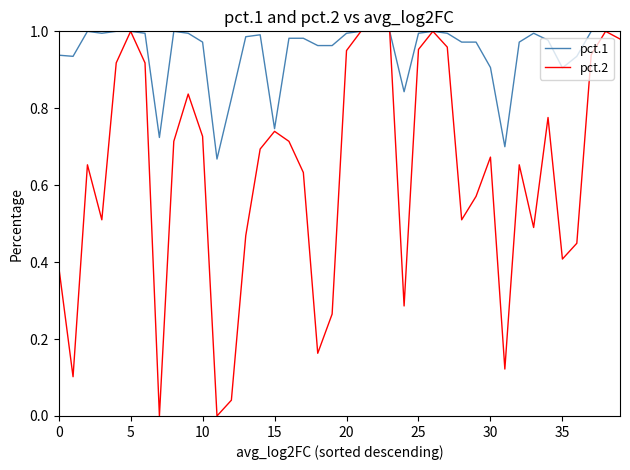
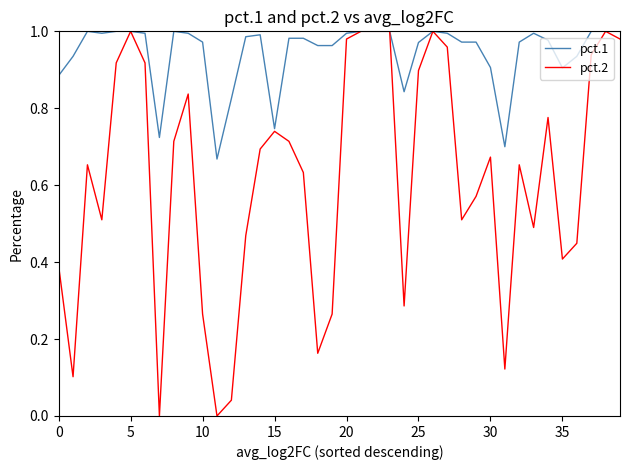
  {
    "pct.1": {
-     "0": 0.94,
+     "0": 0.89,
      "10": 0.97,
      "15": 0.75,
      "20": 1.00,
-     "25": 1.00,
+     "25": 0.97,
      "30": 0.91
    },
    "pct.2": {
      "0": 0.39,
-     "10": 0.73,
+     "10": 0.27,
      "15": 0.74,
-     "20": 0.95,
-     "25": 0.95,
+     "20": 0.98,
+     "25": 0.90,
      "30": 0.67,
      "35": 0.41
    }
  }
